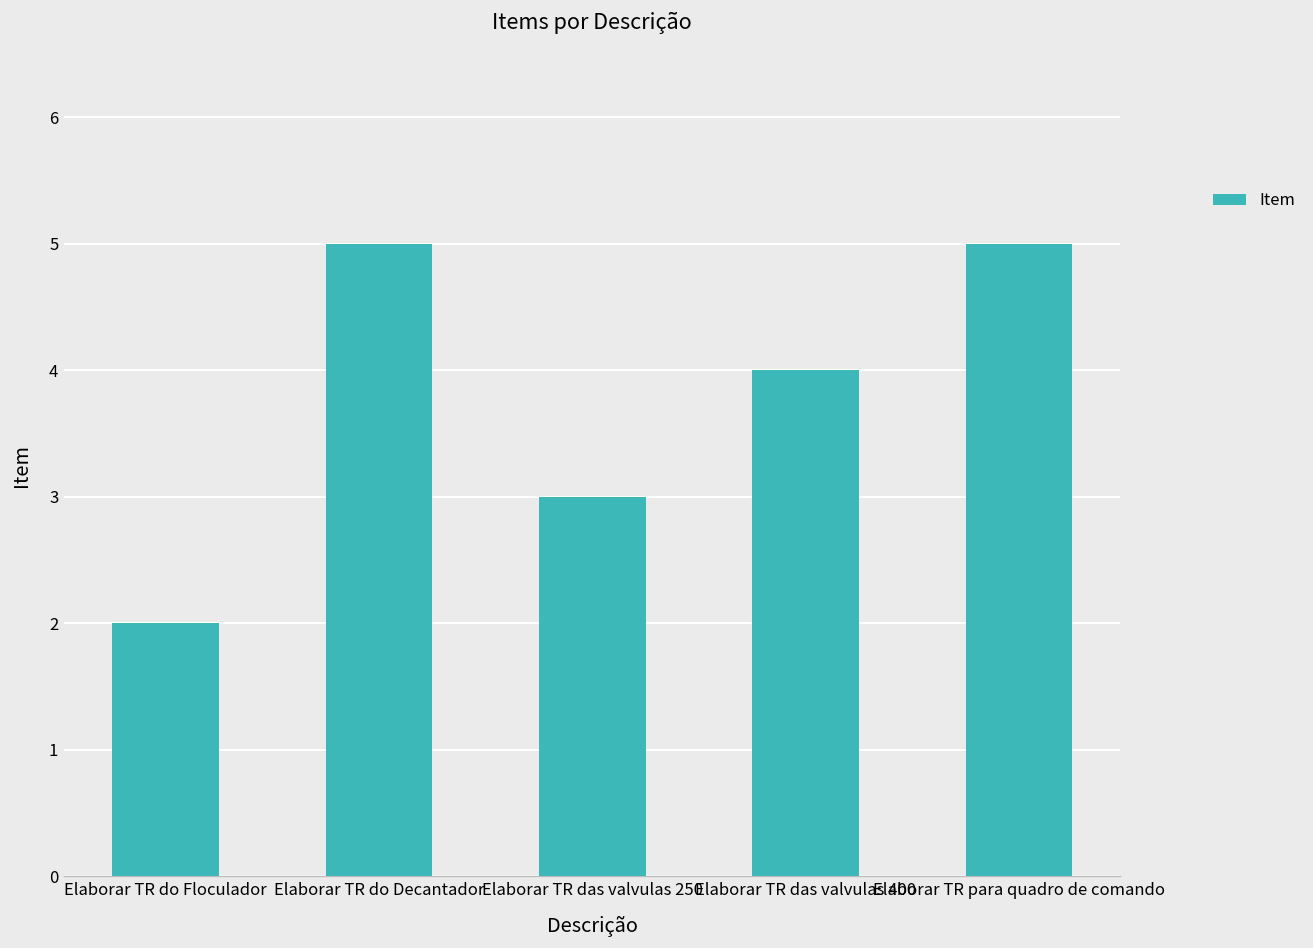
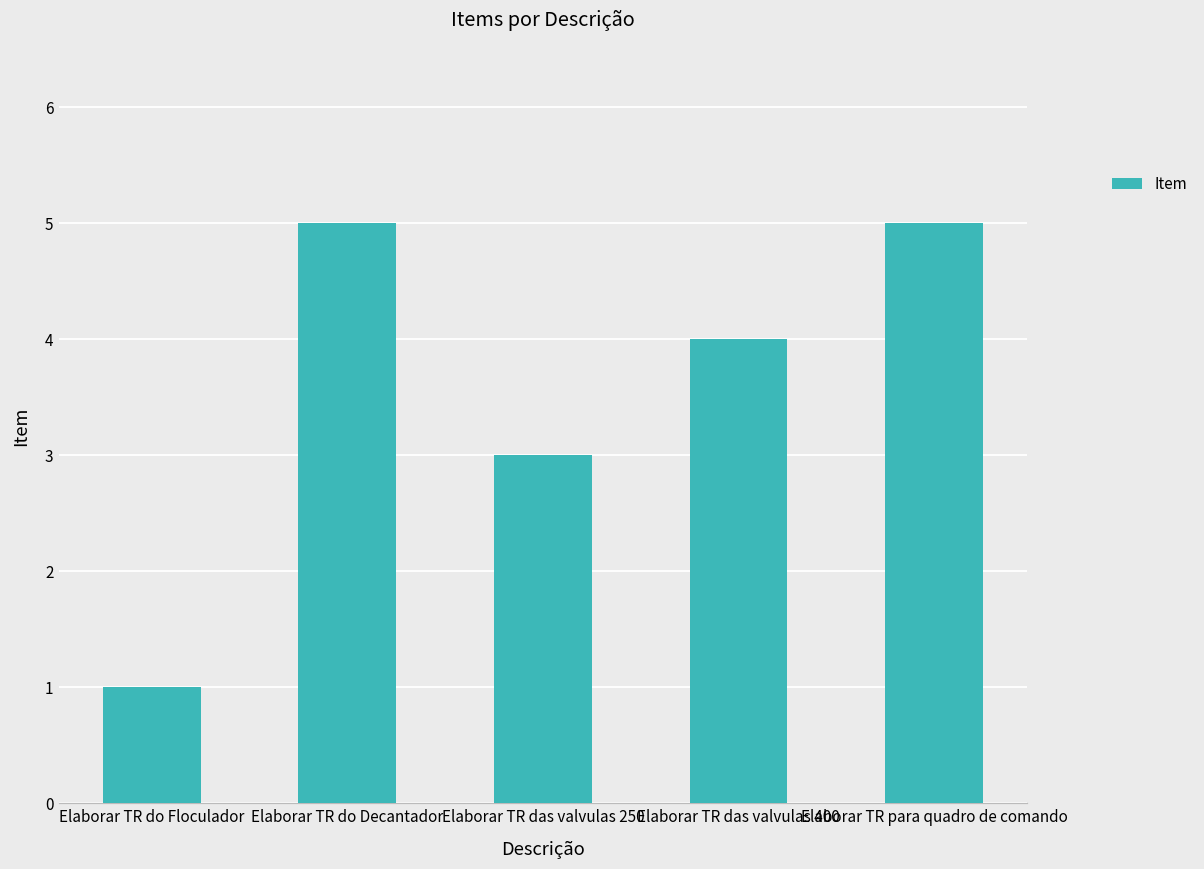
  {
-   "Elaborar TR do Floculador": 2,
+   "Elaborar TR do Floculador": 1,
    "Elaborar TR do Decantador": 5,
    "Elaborar TR das valvulas 250": 3,
    "Elaborar TR para quadro de comando": 5
  }
